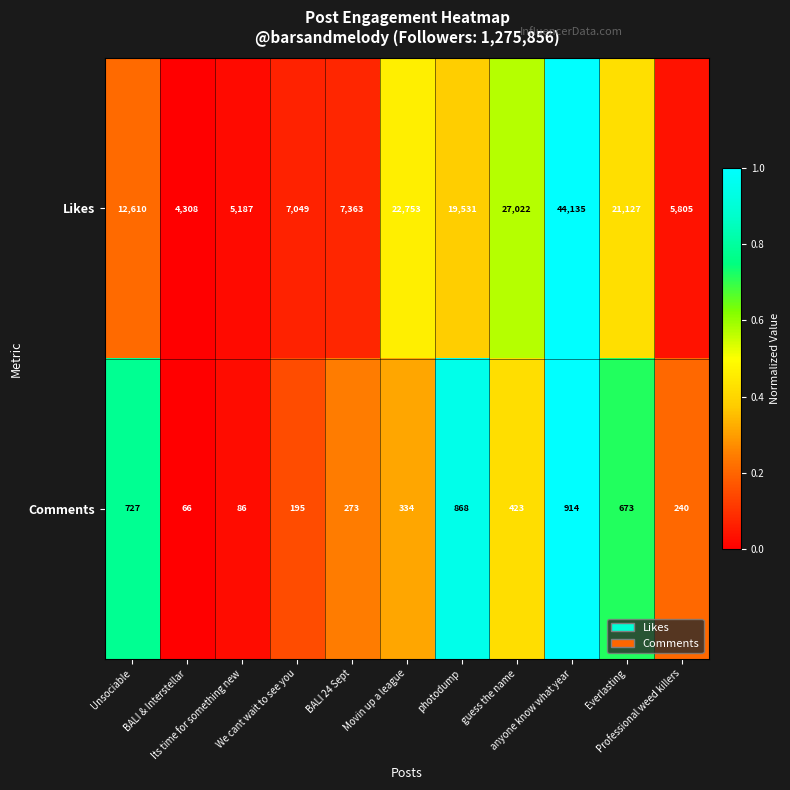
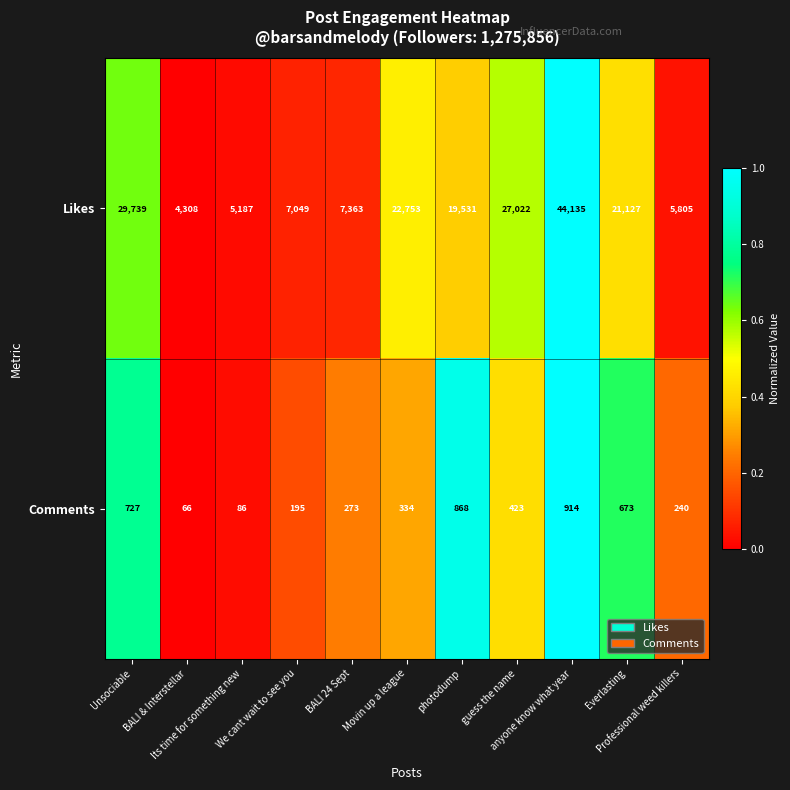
  {
    "Likes": {
-     "Unsociable": "12,610",
+     "Unsociable": "29,739",
      "BALI & Interstellar": "4,308",
      "Its time for something new": "5,187",
      "We cant wait to see you": "7,049",
      "BALI 24 Sept": "7,363",
      "Movin up a league": "22,753",
      "photodump": "19,531",
      "guess the name": "27,022",
      "anyone know what year": "44,135",
      "Everlasting": "21,127",
      "Professional weed killers": "5,805"
    },
    "Comments": {
      "Unsociable": "727",
      "BALI & Interstellar": "66",
      "Its time for something new": "86",
      "We cant wait to see you": "195",
      "BALI 24 Sept": "273",
      "Movin up a league": "334",
      "photodump": "868",
      "guess the name": "423",
      "anyone know what year": "914",
      "Everlasting": "673",
      "Professional weed killers": "240"
    }
  }
